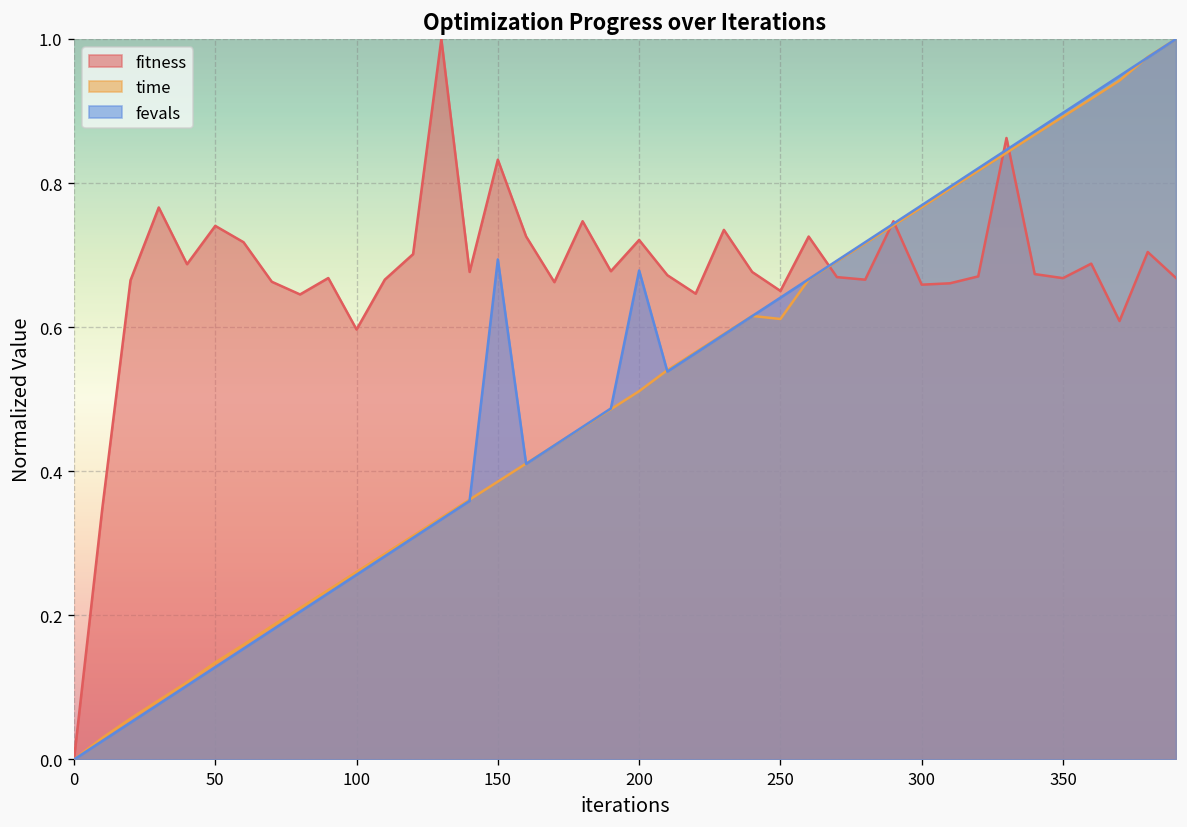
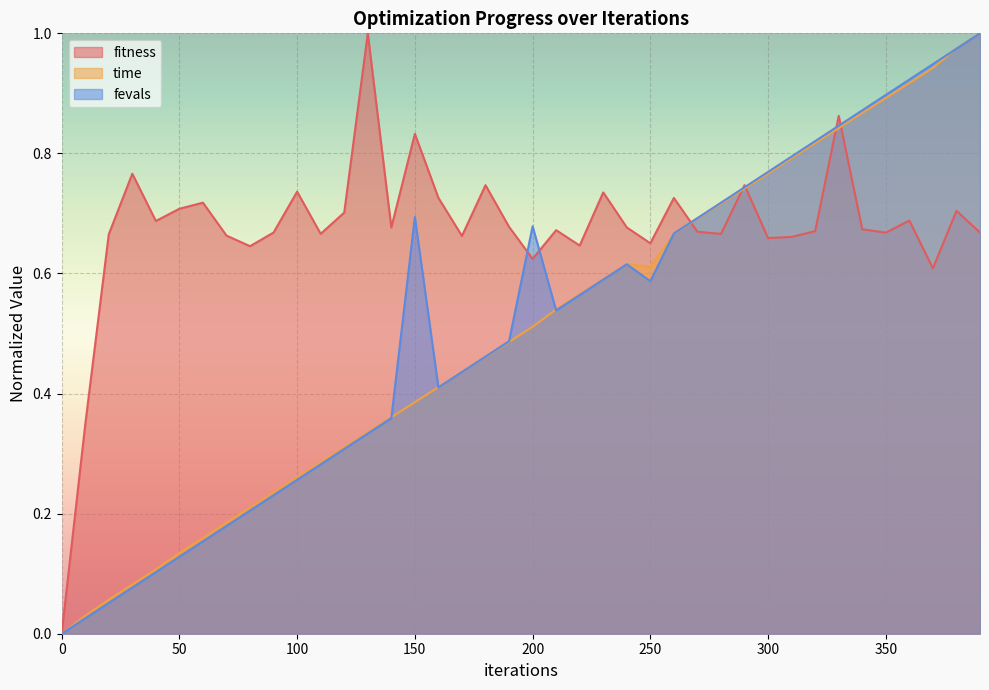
  {
    "fitness": {
-     "50": 0.74,
-     "100": 0.60,
+     "50": 0.71,
+     "100": 0.74,
      "150": 0.83,
-     "200": 0.72,
+     "200": 0.62,
      "250": 0.65,
      "300": 0.66,
      "350": 0.67
    },
    "time": {
      "50": 0.13,
      "150": 0.39,
      "200": 0.51,
      "250": 0.61,
      "350": 0.89
    },
    "fevals": {
      "50": 0.13,
      "150": 0.69,
      "200": 0.68,
-     "250": 0.64,
+     "250": 0.59,
      "350": 0.90
    }
  }
